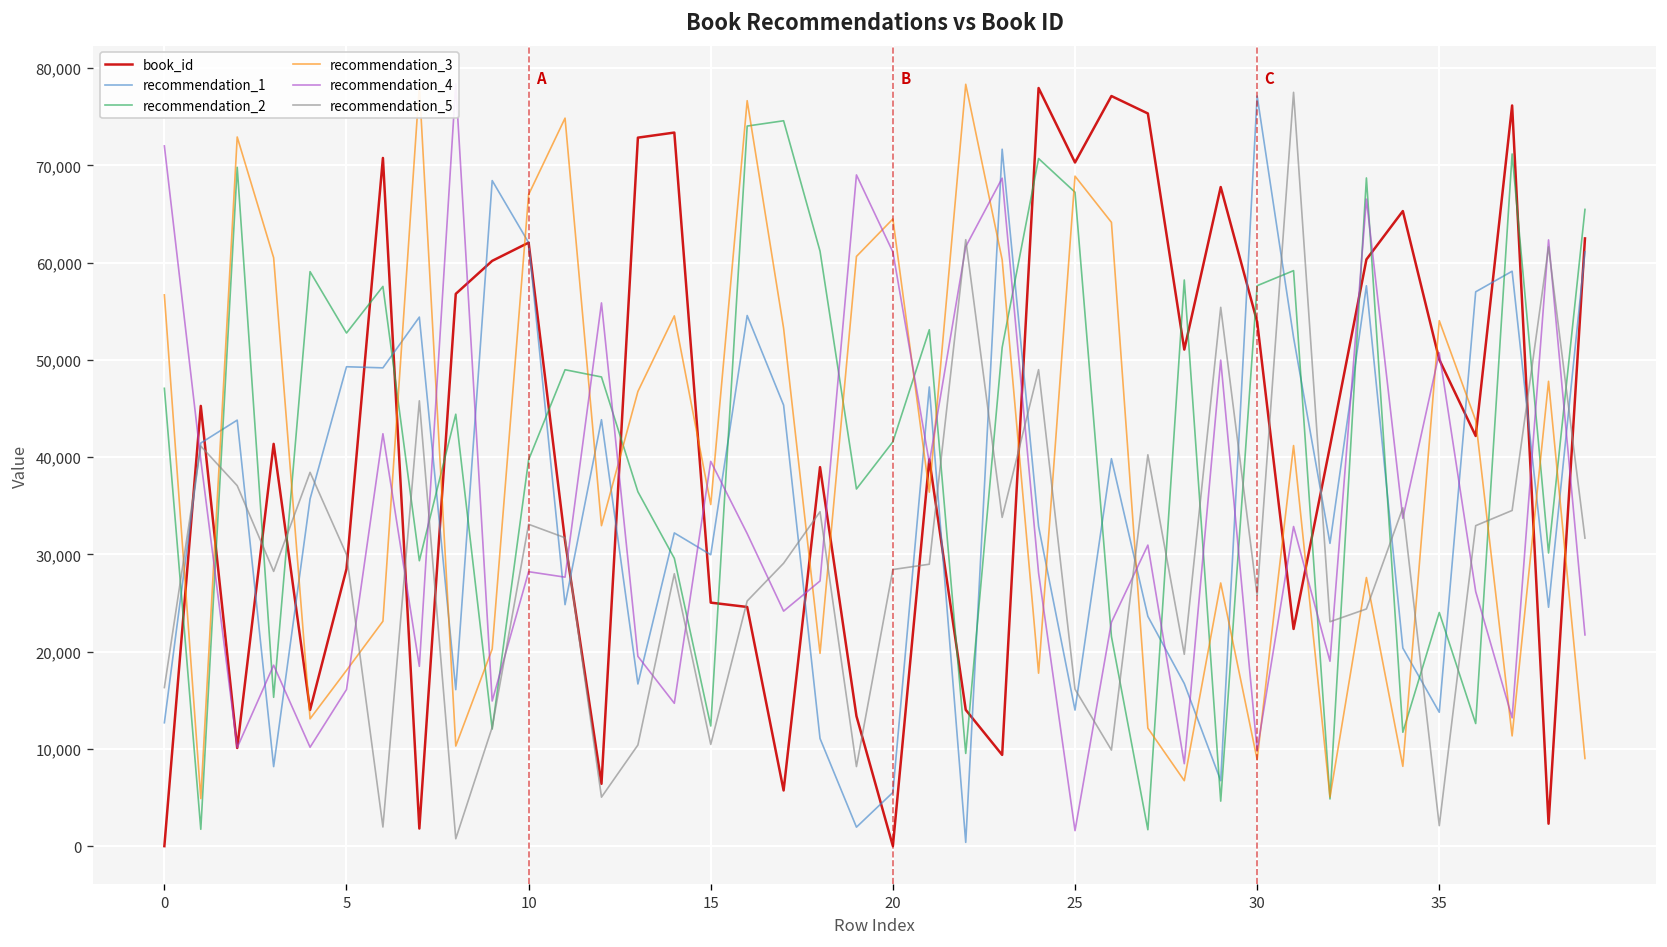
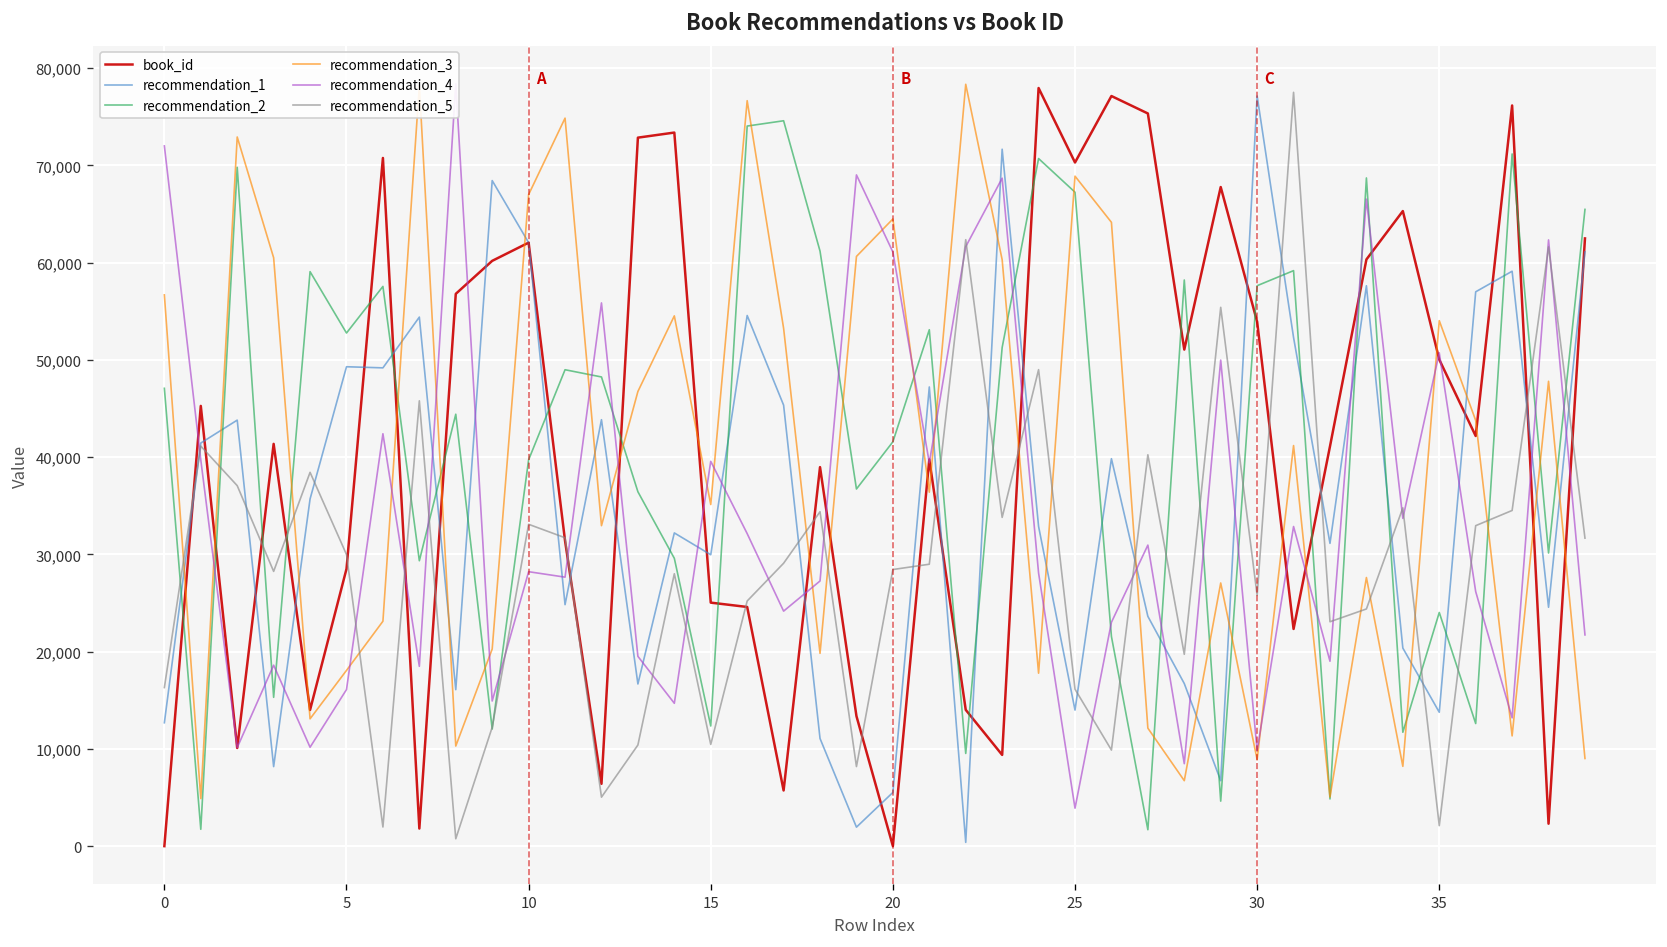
  {
    "book_id": {
      "0": "0",
      "5": "29,000",
      "15": "25,000",
      "20": "0",
      "25": "70,000",
      "30": "54,000",
      "35": "50,000"
    },
    "recommendation_1": {
      "0": "13,000",
      "5": "49,000",
      "15": "30,000",
      "20": "6,000",
      "25": "14,000",
      "30": "77,000",
      "35": "14,000"
    },
    "recommendation_2": {
      "0": "47,000",
      "5": "53,000",
      "10": "40,000",
      "15": "12,000",
      "20": "42,000",
      "25": "67,000",
      "30": "58,000",
      "35": "24,000"
    },
    "recommendation_3": {
      "0": "57,000",
      "5": "18,000",
      "10": "67,000",
      "15": "35,000",
      "20": "64,000",
      "25": "69,000",
      "30": "9,000",
      "35": "54,000"
    },
    "recommendation_4": {
      "0": "72,000",
      "5": "16,000",
      "10": "28,000",
      "15": "40,000",
      "20": "61,000",
-     "25": "2,000",
+     "25": "4,000",
      "30": "10,000",
      "35": "51,000"
    },
    "recommendation_5": {
      "0": "16,000",
      "5": "30,000",
      "10": "33,000",
      "15": "10,000",
      "20": "28,000",
      "25": "16,000",
      "30": "26,000",
      "35": "2,000"
    }
  }
